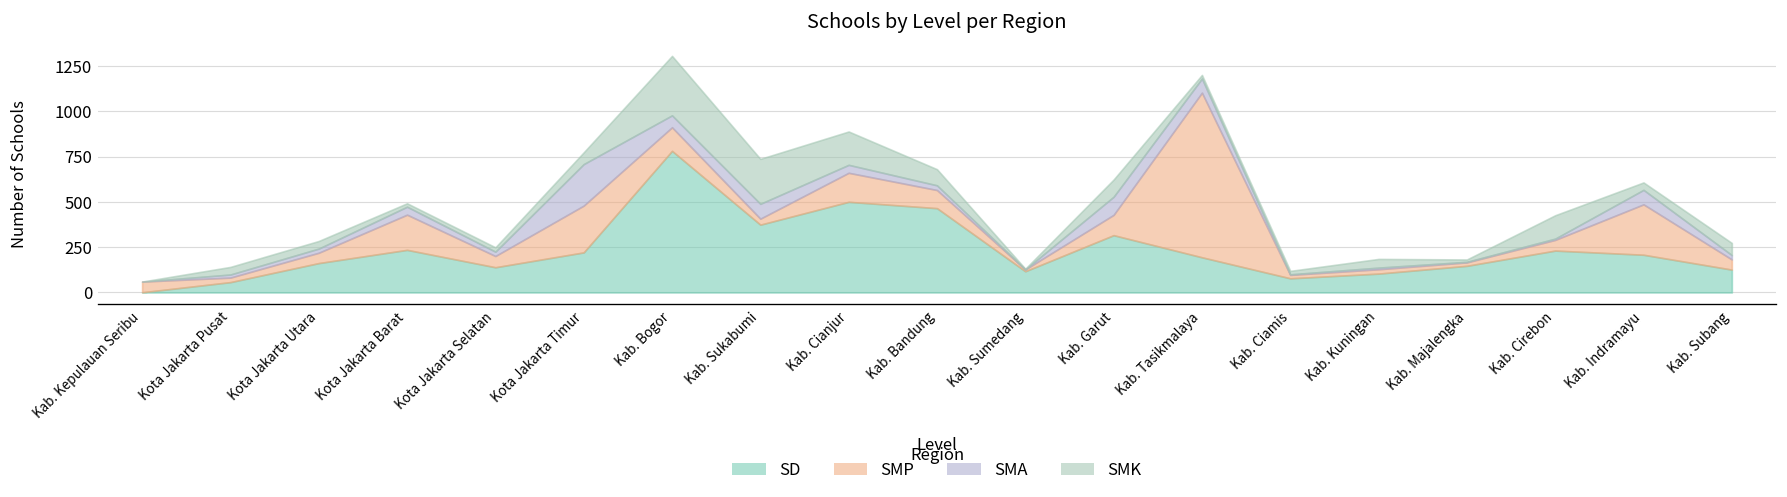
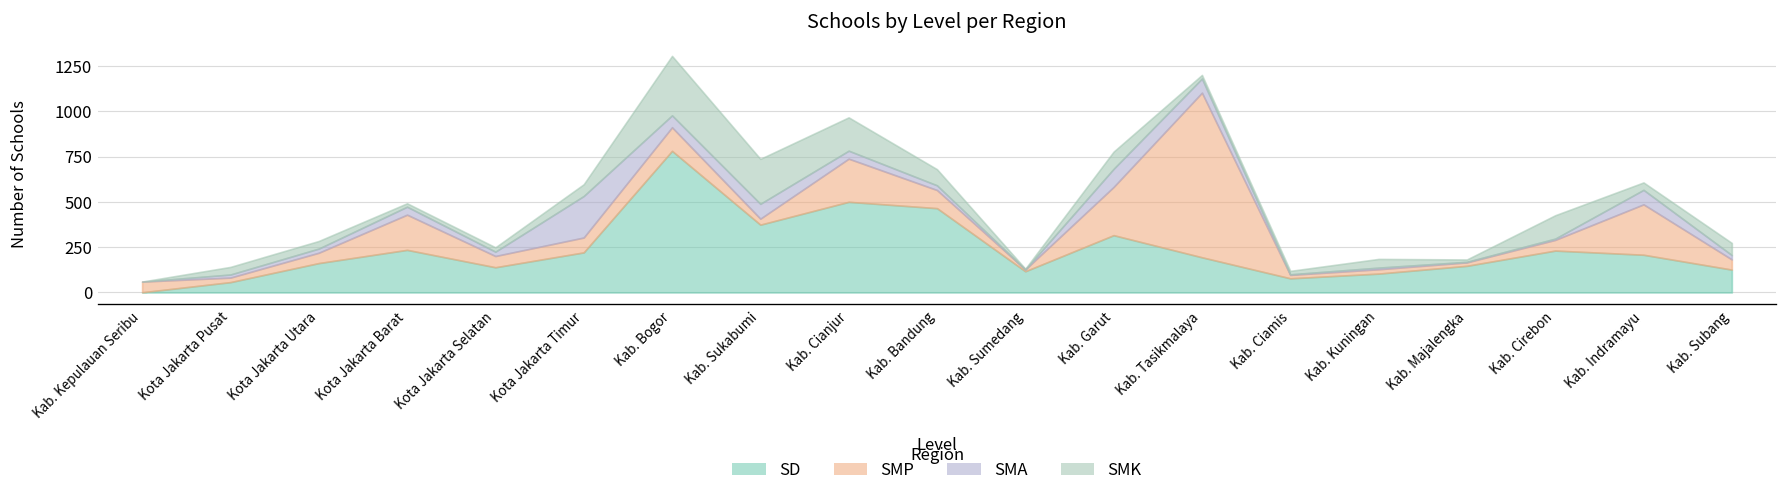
  {
    "SMP": {
      "Kota Jakarta Pusat": 30,
      "Kota Jakarta Utara": 60,
      "Kota Jakarta Barat": 190,
      "Kota Jakarta Selatan": 60,
-     "Kota Jakarta Timur": 260,
+     "Kota Jakarta Timur": 80,
      "Kab. Bogor": 130,
      "Kab. Sukabumi": 30,
-     "Kab. Cianjur": 160,
+     "Kab. Cianjur": 240,
      "Kab. Bandung": 100,
-     "Kab. Garut": 110,
+     "Kab. Garut": 270,
      "Kab. Tasikmalaya": 910,
      "Kab. Indramayu": 280,
      "Kab. Subang": 60
    }
  }
